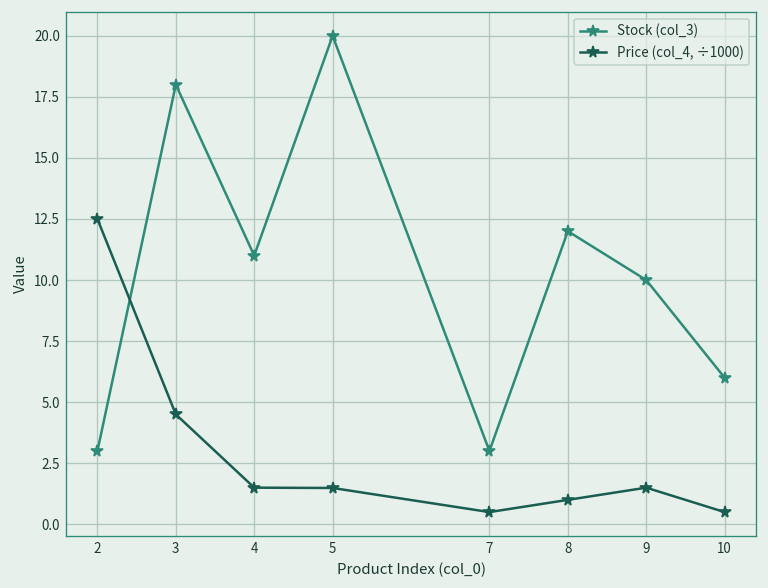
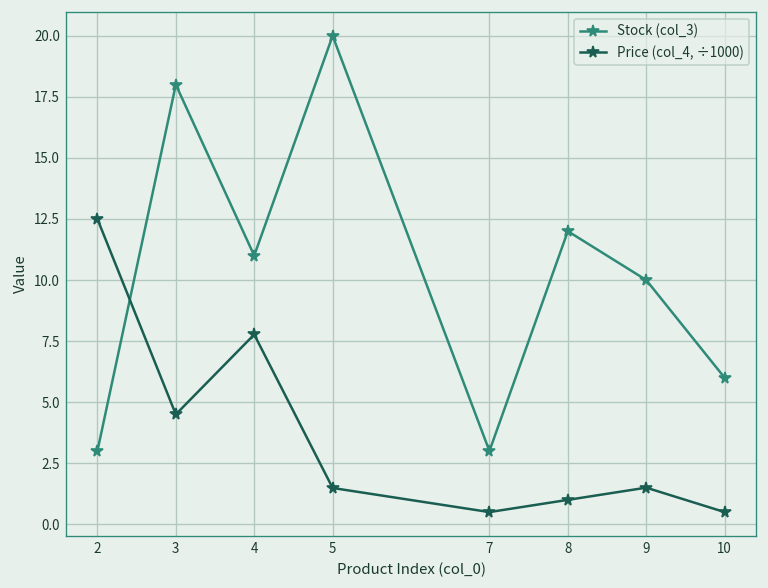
  {
    "Stock (col_3)": {
      "2": 3.0,
      "3": 18.0,
      "4": 11.0,
      "5": 20.0,
      "7": 3.0,
      "8": 12.0,
      "9": 10.0,
      "10": 6.0
    },
    "Price (col_4, ÷1000)": {
      "2": 12.5,
      "3": 4.5,
-     "4": 1.5,
+     "4": 7.8,
      "5": 1.5,
      "7": 0.5,
      "8": 1.0,
      "9": 1.5,
      "10": 0.5
    }
  }
